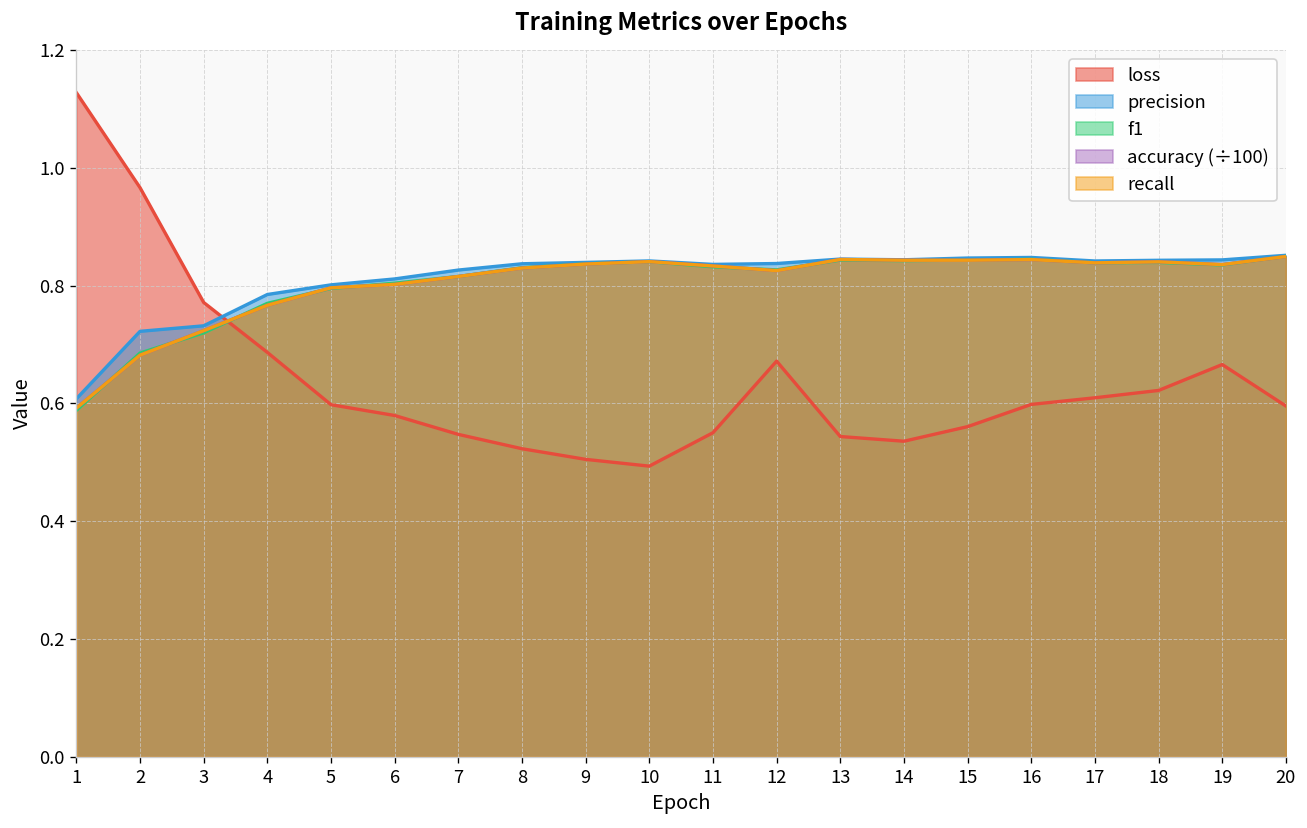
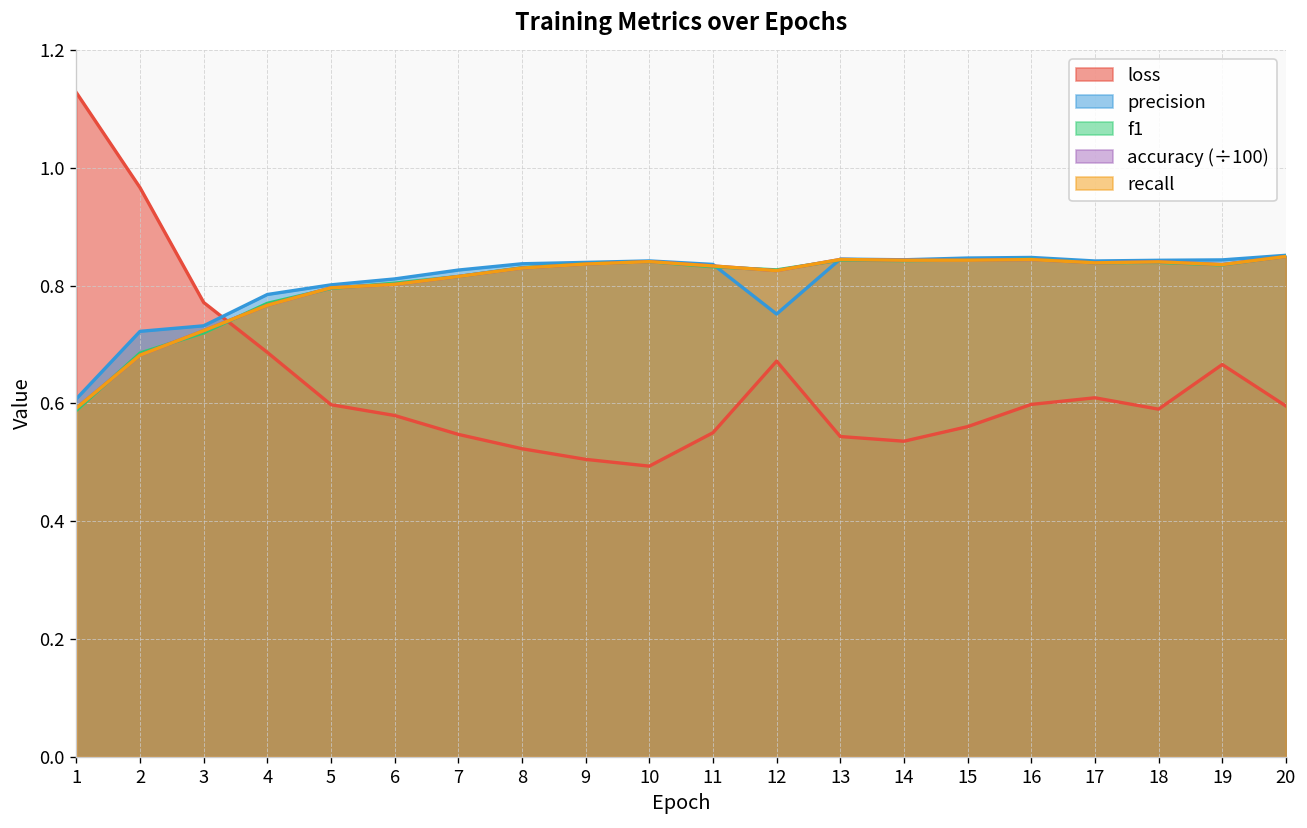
  {
    "loss": {
      "1": 1.13,
      "2": 0.97,
      "3": 0.77,
      "4": 0.69,
      "5": 0.60,
      "6": 0.58,
      "7": 0.55,
      "8": 0.52,
      "9": 0.51,
      "10": 0.49,
      "11": 0.55,
      "12": 0.67,
      "13": 0.54,
      "14": 0.54,
      "15": 0.56,
      "16": 0.60,
      "17": 0.61,
-     "18": 0.62,
+     "18": 0.59,
      "19": 0.67,
      "20": 0.60
    },
    "precision": {
      "1": 0.61,
      "2": 0.72,
      "3": 0.73,
      "4": 0.78,
      "6": 0.81,
      "7": 0.83,
      "8": 0.84,
-     "12": 0.84,
+     "12": 0.75,
      "19": 0.84
    }
  }
